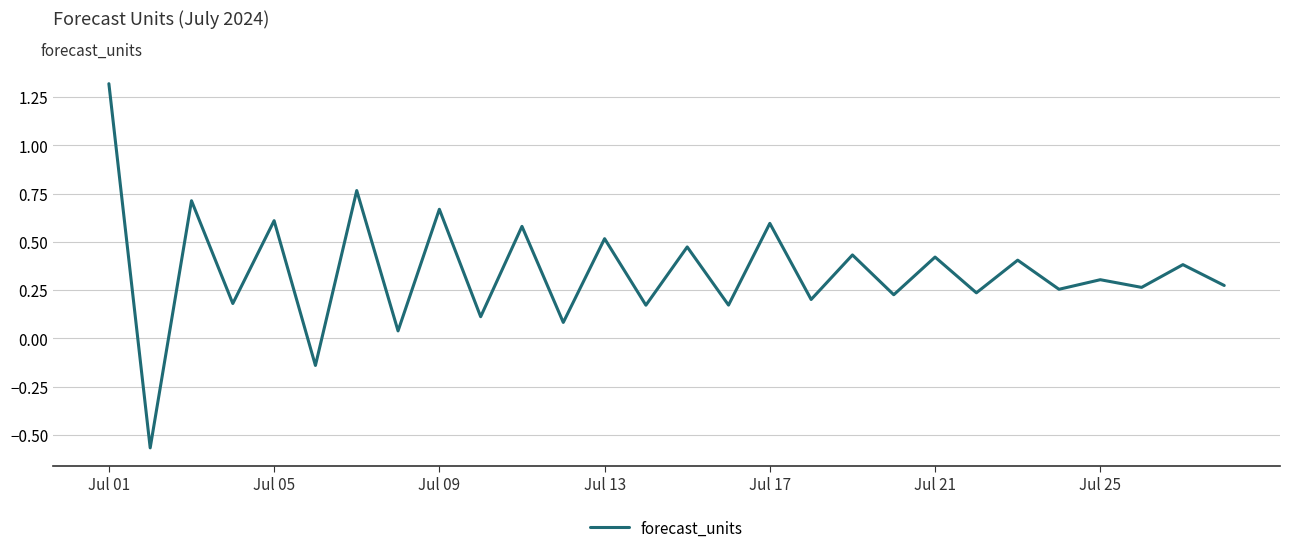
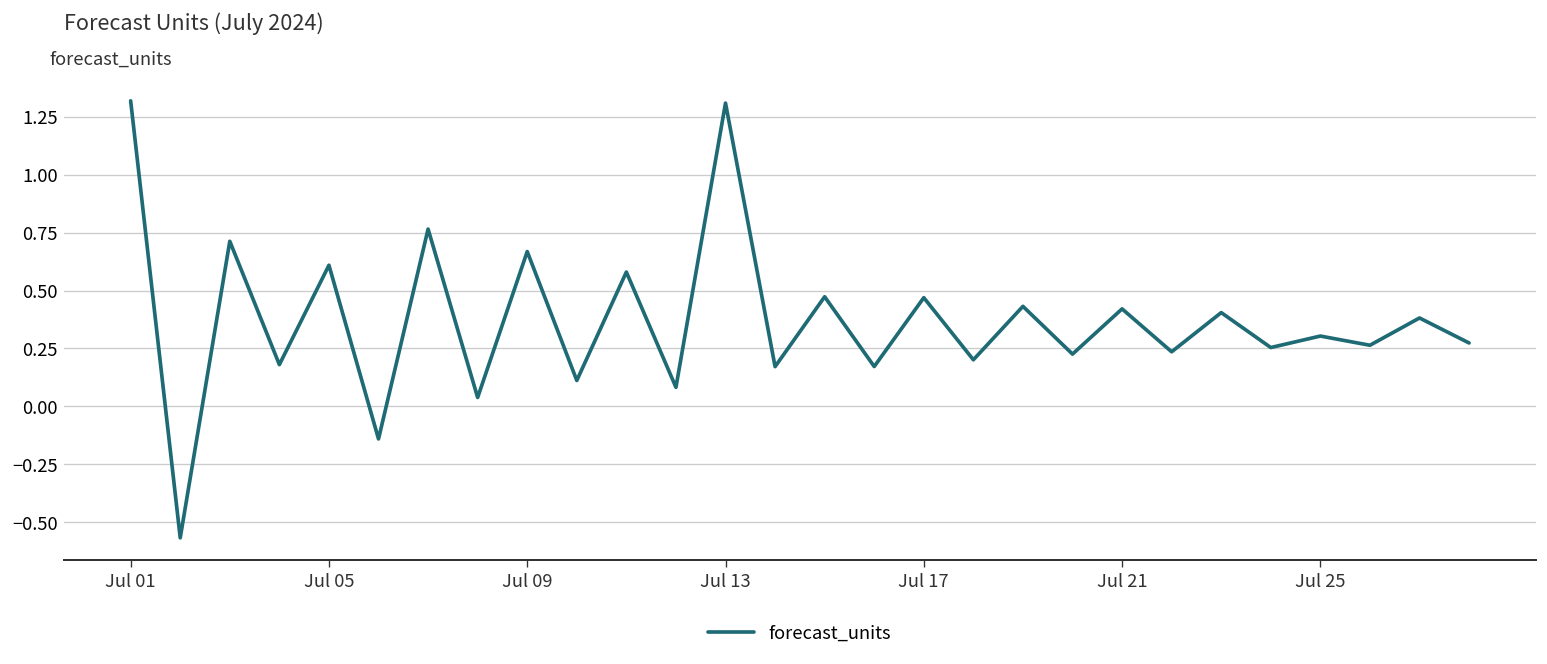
  {
    "Jul 01": 1.32,
    "Jul 05": 0.61,
    "Jul 09": 0.67,
-   "Jul 13": 0.52,
-   "Jul 17": 0.60,
+   "Jul 13": 1.31,
+   "Jul 17": 0.47,
    "Jul 21": 0.42,
    "Jul 25": 0.30
  }
